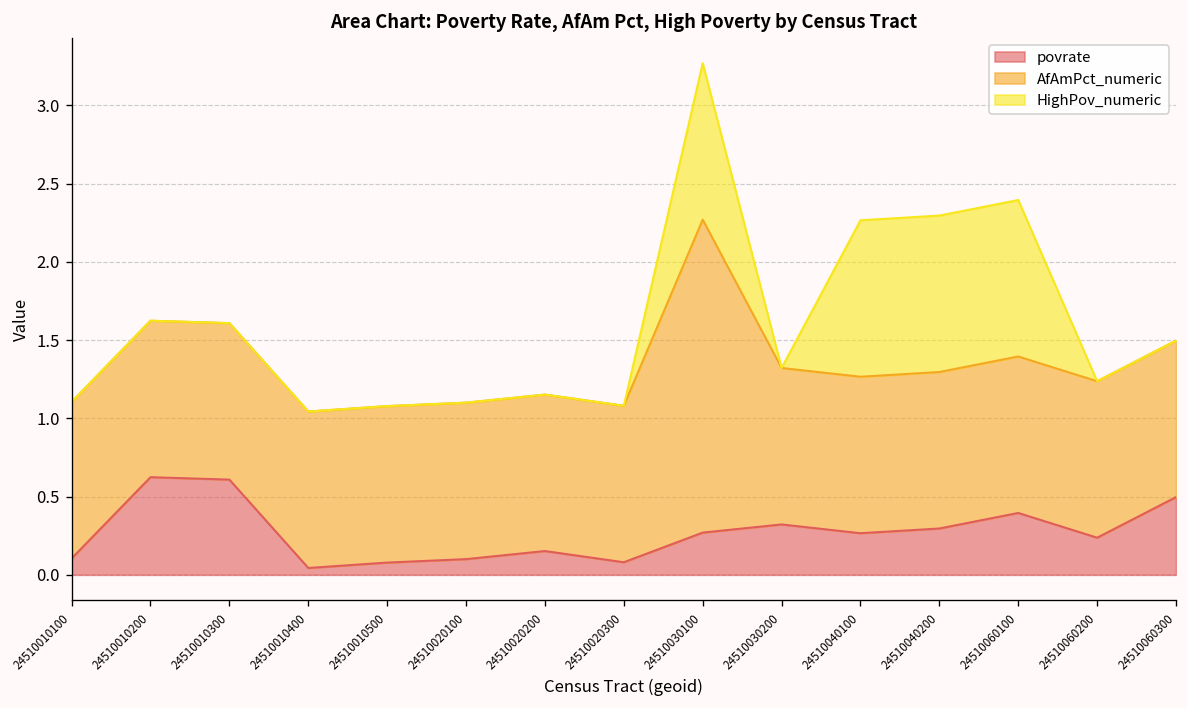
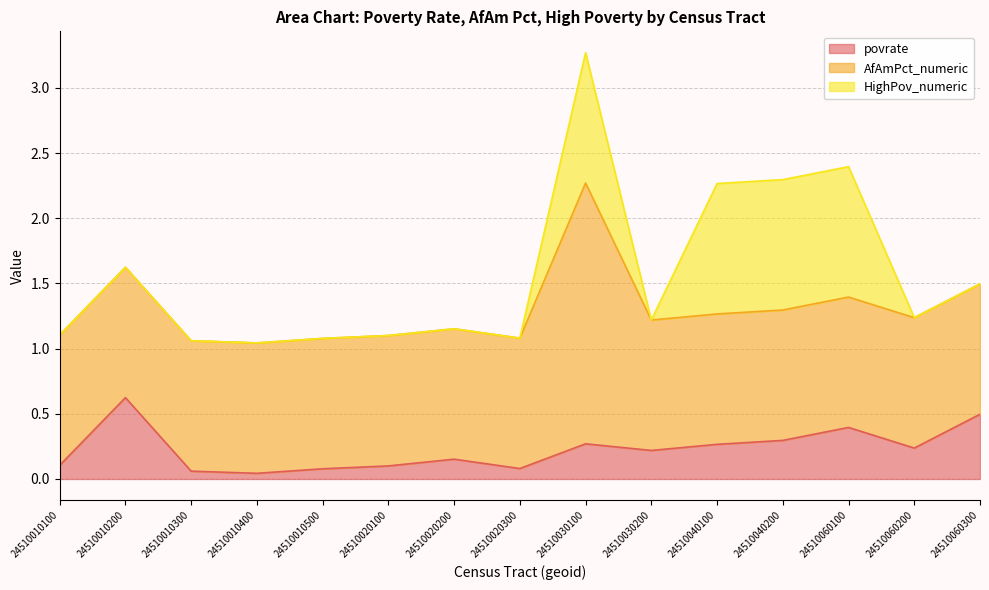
  {
    "povrate": {
      "24510010100": 0.10,
      "24510010200": 0.62,
-     "24510010300": 0.61,
+     "24510010300": 0.06,
      "24510010400": 0.04,
      "24510010500": 0.08,
      "24510020100": 0.10,
      "24510020200": 0.15,
      "24510020300": 0.08,
      "24510030100": 0.27,
-     "24510030200": 0.32,
+     "24510030200": 0.22,
      "24510040100": 0.27,
      "24510040200": 0.30,
      "24510060100": 0.40,
      "24510060200": 0.24,
      "24510060300": 0.50
    }
  }
